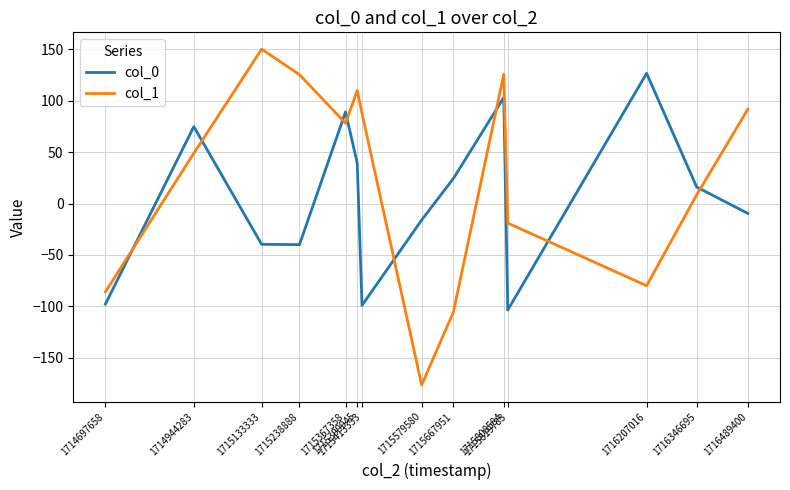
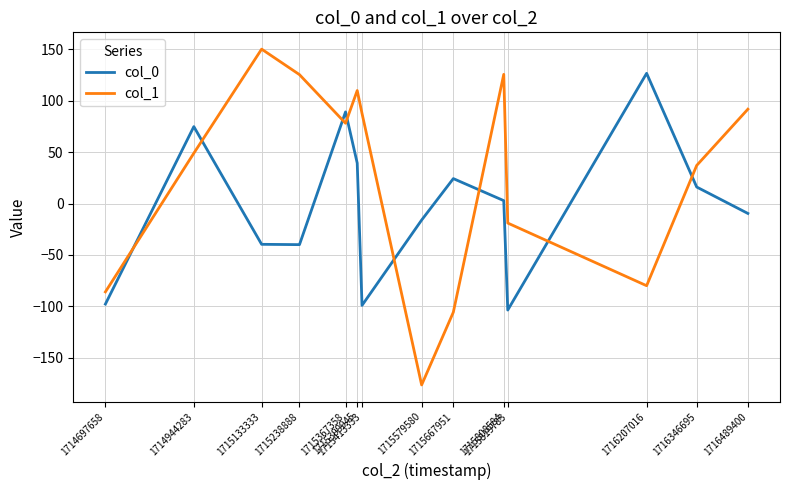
  {
    "col_0": {
      "1714697658": -98,
      "1714944283": 75,
      "1715133333": -40,
      "1715238888": -40,
      "1715367358": 89,
      "1715399945": 39,
      "1715413333": -99,
      "1715579580": -16,
      "1715667951": 24,
-     "1715808584": 103,
+     "1715808584": 3,
      "1715819783": -104,
      "1716207016": 127,
      "1716346695": 16,
      "1716489400": -10
    },
    "col_1": {
      "1714697658": -86,
      "1714944283": 49,
      "1715133333": 150,
      "1715238888": 126,
      "1715367358": 78,
      "1715399945": 110,
      "1715413333": 88,
      "1715579580": -177,
      "1715667951": -106,
      "1715808584": 126,
      "1715819783": -19,
      "1716207016": -80,
-     "1716346695": 9,
+     "1716346695": 37,
      "1716489400": 92
    }
  }
